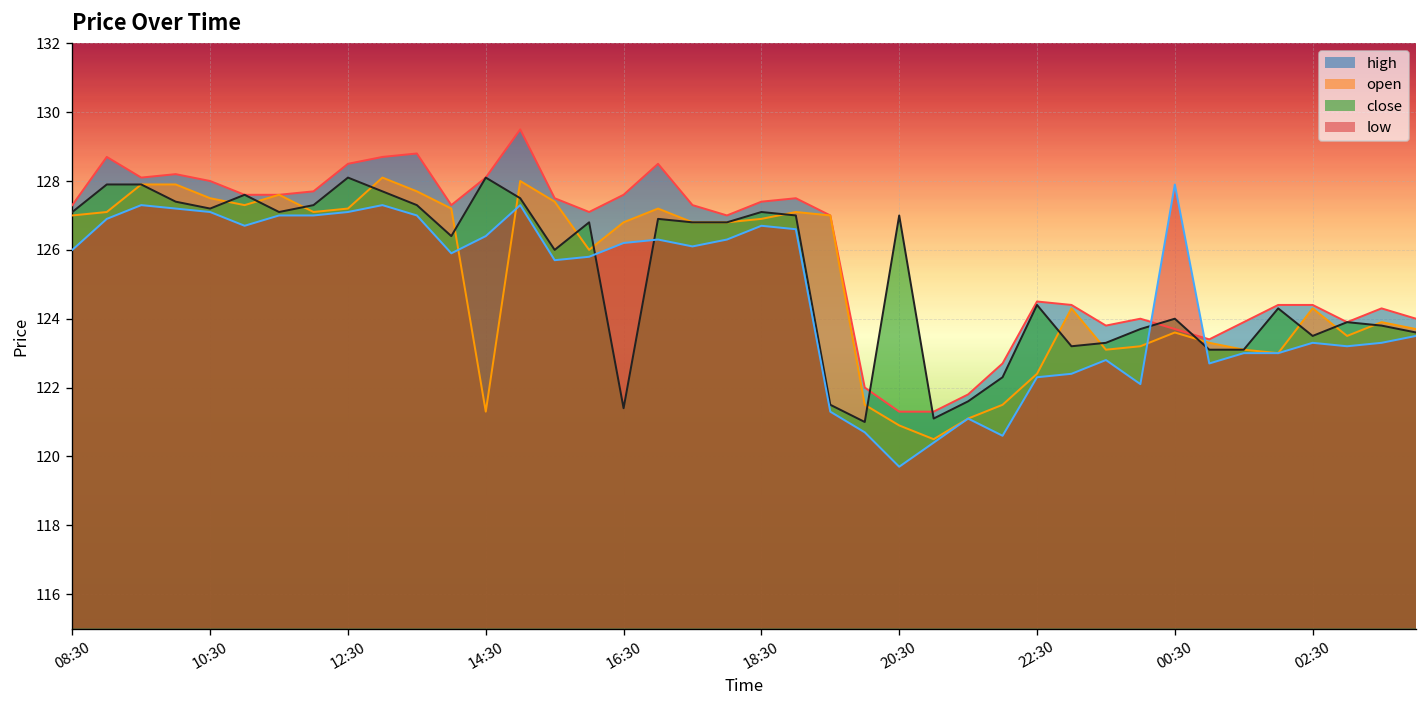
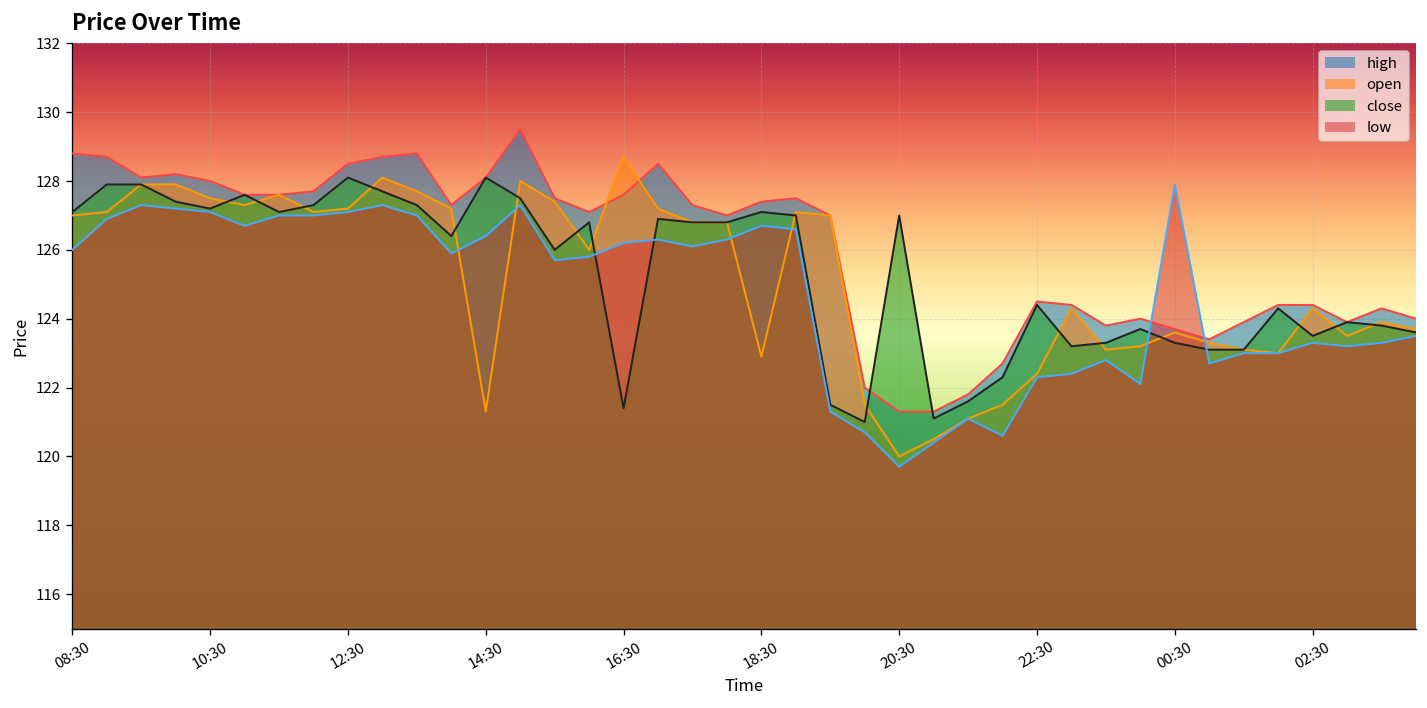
  {
    "high": {
-     "08:30": 127.3,
+     "08:30": 128.8,
      "10:30": 128.0,
      "12:30": 128.5,
      "16:30": 127.6,
      "18:30": 127.4,
      "20:30": 121.3,
      "22:30": 124.5,
      "00:30": 123.7,
      "02:30": 124.4
    },
    "open": {
      "08:30": 127.0,
      "10:30": 127.5,
      "12:30": 127.2,
      "14:30": 121.3,
-     "16:30": 126.8,
-     "18:30": 126.9,
-     "20:30": 120.9,
+     "16:30": 128.7,
+     "18:30": 122.9,
+     "20:30": 120.0,
      "22:30": 122.4,
      "00:30": 123.6,
      "02:30": 124.3
    },
    "close": {
      "08:30": 127.1,
      "10:30": 127.2,
      "12:30": 128.1,
      "16:30": 121.4,
      "18:30": 127.1,
      "20:30": 127.0,
      "22:30": 124.4,
-     "00:30": 124.0,
+     "00:30": 123.3,
      "02:30": 123.5
    },
    "low": {
      "08:30": 126.0,
      "10:30": 127.1,
      "12:30": 127.1,
      "14:30": 126.4,
      "16:30": 126.2,
      "18:30": 126.7,
      "20:30": 119.7,
      "22:30": 122.3,
      "00:30": 127.9,
      "02:30": 123.3
    }
  }
